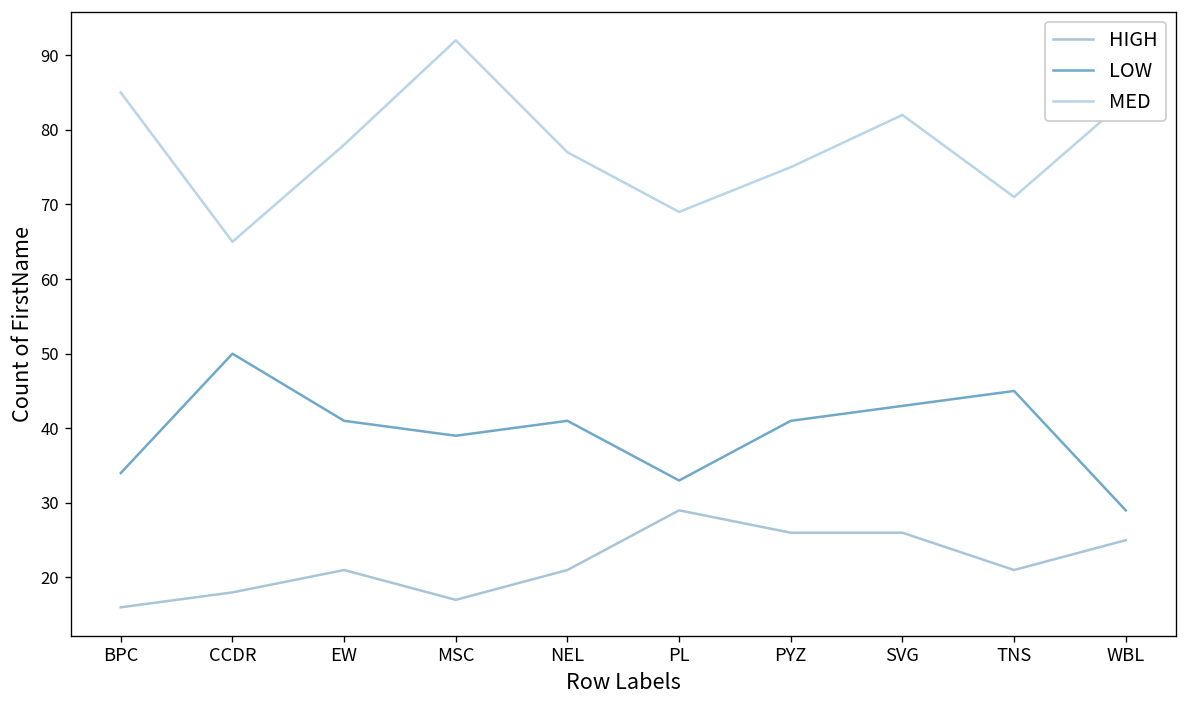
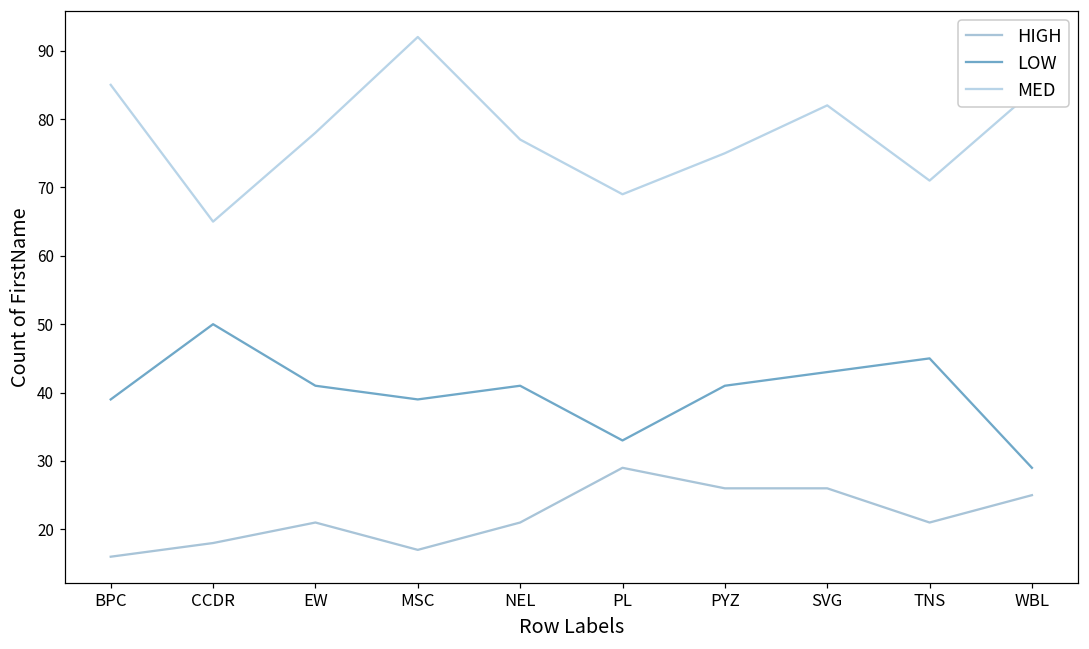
  {
    "LOW": {
-     "BPC": 34,
+     "BPC": 39,
      "CCDR": 50,
      "EW": 41,
      "MSC": 39,
      "NEL": 41,
      "PL": 33,
      "PYZ": 41,
      "SVG": 43,
      "TNS": 45,
      "WBL": 29
    }
  }
